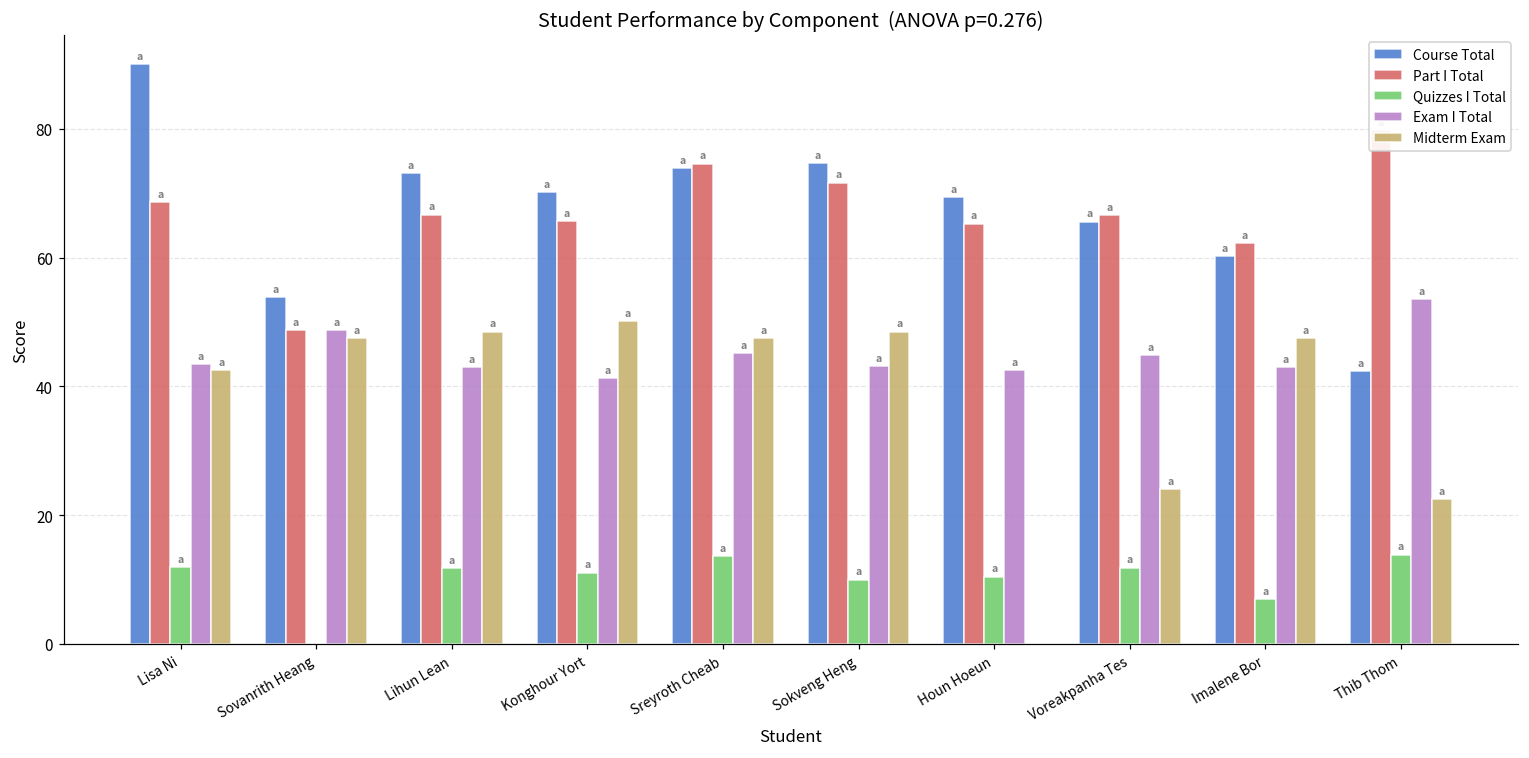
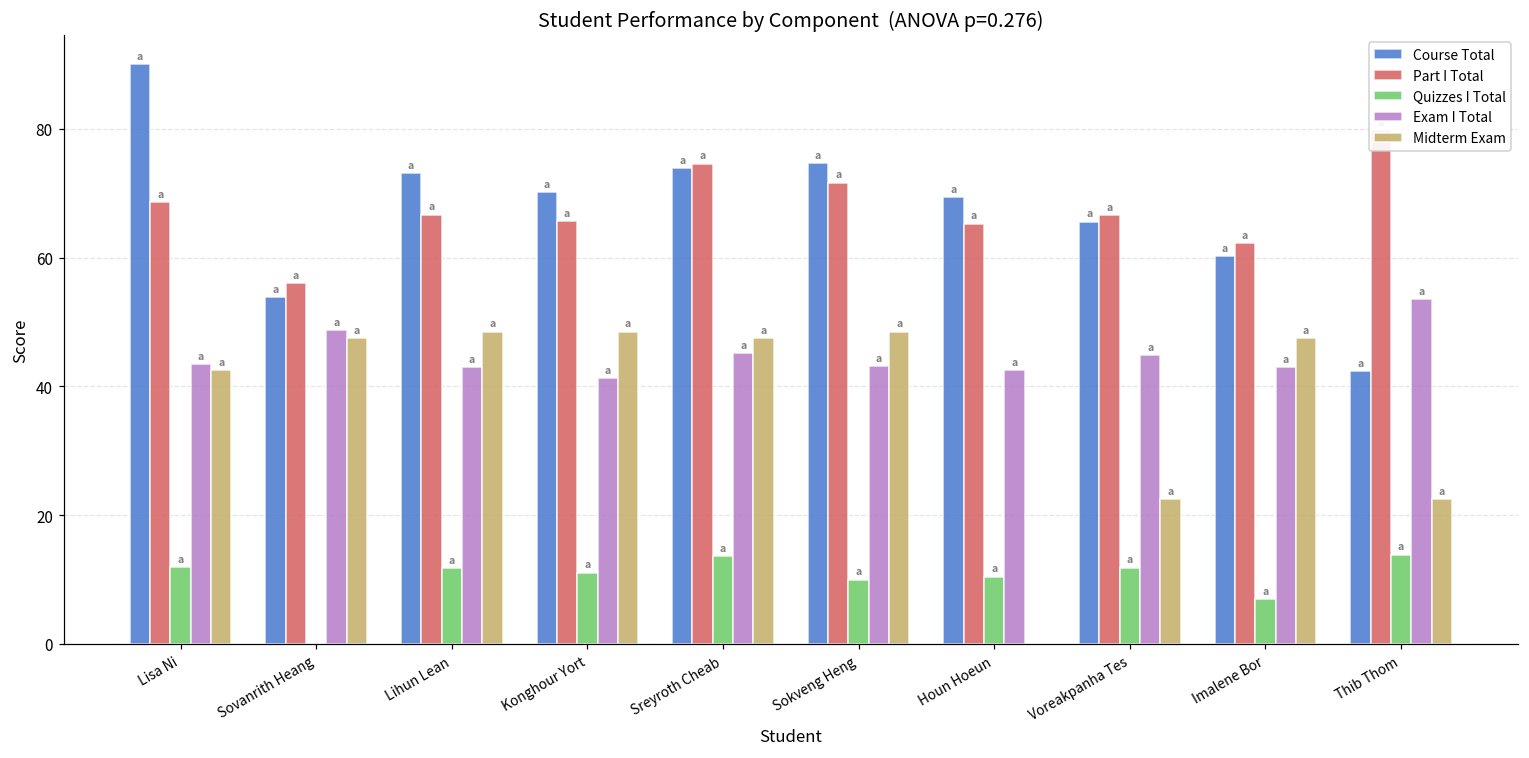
  {
    "Course Total": {
      "Lisa Ni": 90,
      "Sovanrith Heang": 54,
      "Lihun Lean": 73,
      "Konghour Yort": 70,
      "Sreyroth Cheab": 74,
      "Sokveng Heng": 75,
      "Houn Hoeun": 69,
      "Voreakpanha Tes": 66,
      "Imalene Bor": 60,
      "Thib Thom": 42
    },
    "Part I Total": {
      "Lisa Ni": 69,
-     "Sovanrith Heang": 49,
+     "Sovanrith Heang": 56,
      "Lihun Lean": 67,
      "Konghour Yort": 66,
      "Sreyroth Cheab": 75,
      "Sokveng Heng": 72,
      "Houn Hoeun": 65,
      "Voreakpanha Tes": 67,
      "Imalene Bor": 62
    },
    "Quizzes I Total": {
      "Lisa Ni": 12,
      "Sovanrith Heang": 0,
      "Lihun Lean": 12,
      "Konghour Yort": 11,
      "Sreyroth Cheab": 14,
      "Sokveng Heng": 10,
      "Houn Hoeun": 10,
      "Voreakpanha Tes": 12,
      "Imalene Bor": 7,
      "Thib Thom": 14
    },
    "Exam I Total": {
      "Lisa Ni": 43,
      "Sovanrith Heang": 49,
      "Lihun Lean": 43,
      "Konghour Yort": 41,
      "Sreyroth Cheab": 45,
      "Sokveng Heng": 43,
      "Houn Hoeun": 42,
      "Voreakpanha Tes": 45,
      "Imalene Bor": 43,
      "Thib Thom": 54
    },
    "Midterm Exam": {
      "Lisa Ni": 43,
      "Sovanrith Heang": 48,
      "Lihun Lean": 49,
-     "Konghour Yort": 50,
+     "Konghour Yort": 49,
      "Sreyroth Cheab": 48,
      "Sokveng Heng": 49,
      "Houn Hoeun": 0,
-     "Voreakpanha Tes": 24,
+     "Voreakpanha Tes": 23,
      "Imalene Bor": 48,
      "Thib Thom": 23
    }
  }
